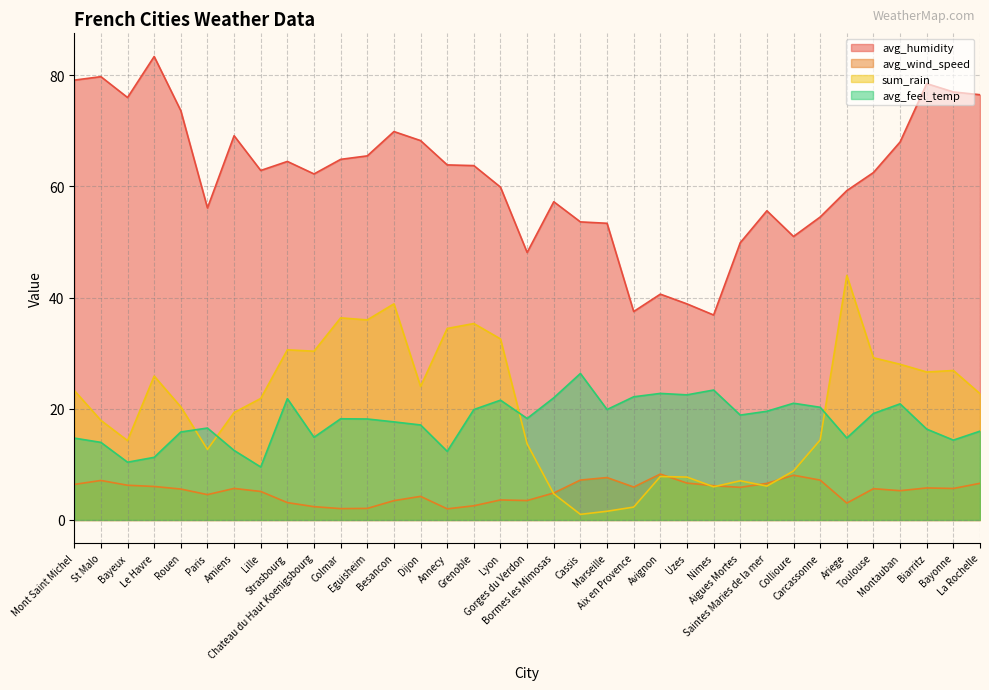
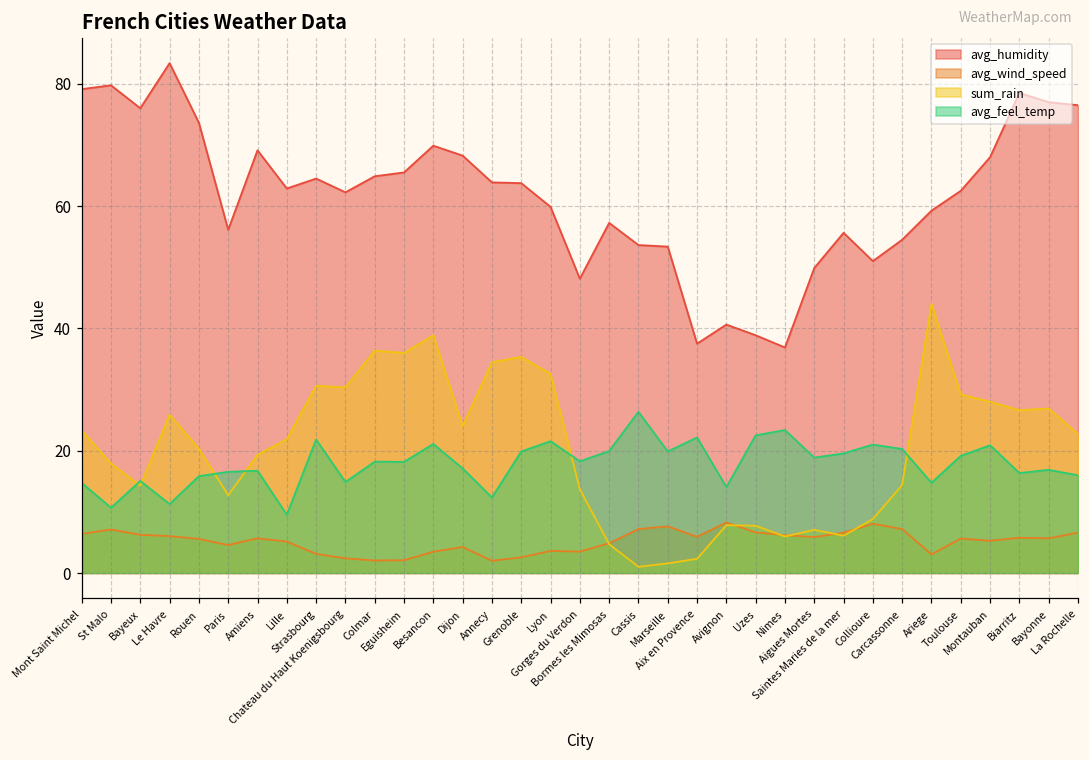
  {
    "avg_feel_temp": {
      "Mont Saint Michel": 15,
-     "St Malo": 14,
-     "Bayeux": 10,
+     "St Malo": 11,
+     "Bayeux": 15,
      "Le Havre": 11,
      "Rouen": 16,
      "Paris": 17,
-     "Amiens": 13,
+     "Amiens": 17,
      "Lille": 10,
      "Strasbourg": 22,
      "Chateau du Haut Koenigsbourg": 15,
      "Colmar": 18,
      "Eguisheim": 18,
-     "Besancon": 18,
+     "Besancon": 21,
      "Dijon": 17,
      "Annecy": 12,
      "Grenoble": 20,
      "Lyon": 22,
      "Gorges du Verdon": 18,
-     "Bormes les Mimosas": 22,
+     "Bormes les Mimosas": 20,
      "Cassis": 26,
      "Marseille": 20,
      "Aix en Provence": 22,
-     "Avignon": 23,
+     "Avignon": 14,
      "Uzes": 23,
      "Nimes": 23,
      "Aigues Mortes": 19,
      "Saintes Maries de la mer": 20,
      "Collioure": 21,
      "Carcassonne": 20,
      "Ariege": 15,
      "Toulouse": 19,
      "Montauban": 21,
      "Biarritz": 16,
-     "Bayonne": 14,
+     "Bayonne": 17,
      "La Rochelle": 16
    }
  }
